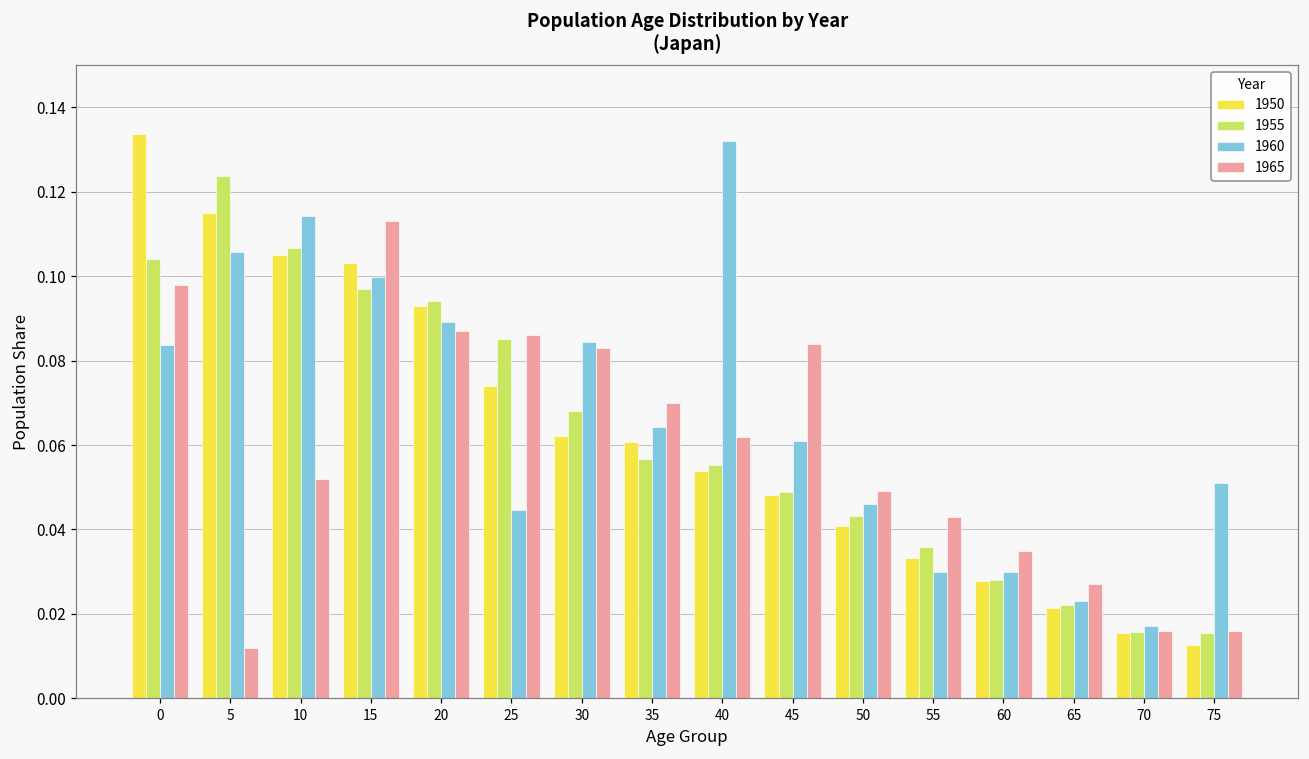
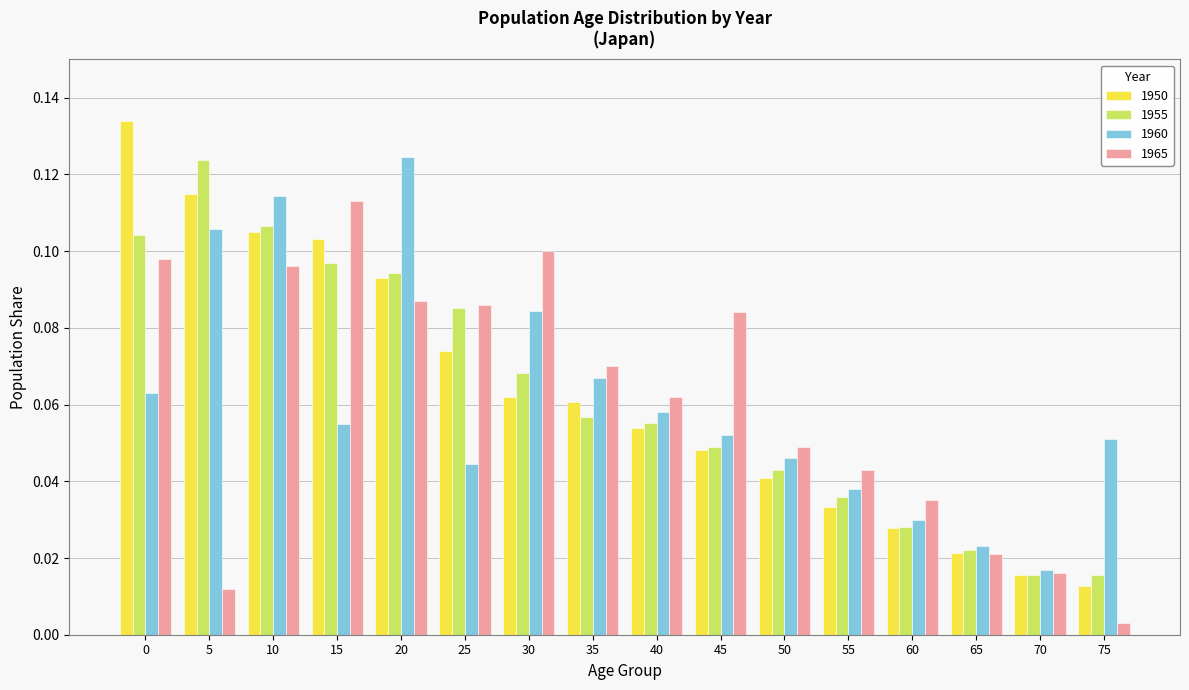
  {
    "1960": {
-     "0": 0.084,
+     "0": 0.063,
      "5": 0.106,
      "10": 0.114,
-     "15": 0.100,
-     "20": 0.089,
+     "15": 0.055,
+     "20": 0.125,
      "25": 0.045,
      "30": 0.084,
-     "35": 0.064,
-     "40": 0.132,
-     "45": 0.061,
+     "35": 0.067,
+     "40": 0.058,
+     "45": 0.052,
      "50": 0.046,
-     "55": 0.030,
+     "55": 0.038,
      "60": 0.030,
      "65": 0.023,
      "70": 0.017,
      "75": 0.051
    },
    "1965": {
      "0": 0.098,
      "5": 0.012,
-     "10": 0.052,
+     "10": 0.096,
      "15": 0.113,
      "20": 0.087,
      "25": 0.086,
-     "30": 0.083,
+     "30": 0.100,
      "35": 0.070,
      "40": 0.062,
      "45": 0.084,
      "50": 0.049,
      "55": 0.043,
      "60": 0.035,
-     "65": 0.027,
+     "65": 0.021,
      "70": 0.016,
-     "75": 0.016
+     "75": 0.003
    }
  }
